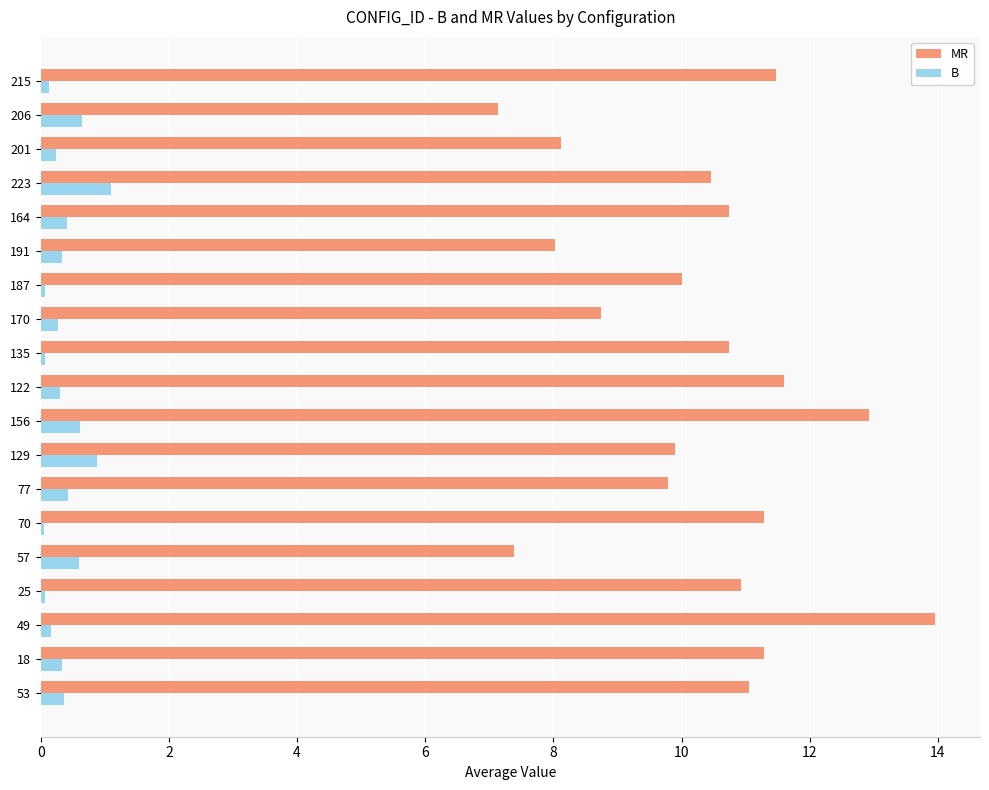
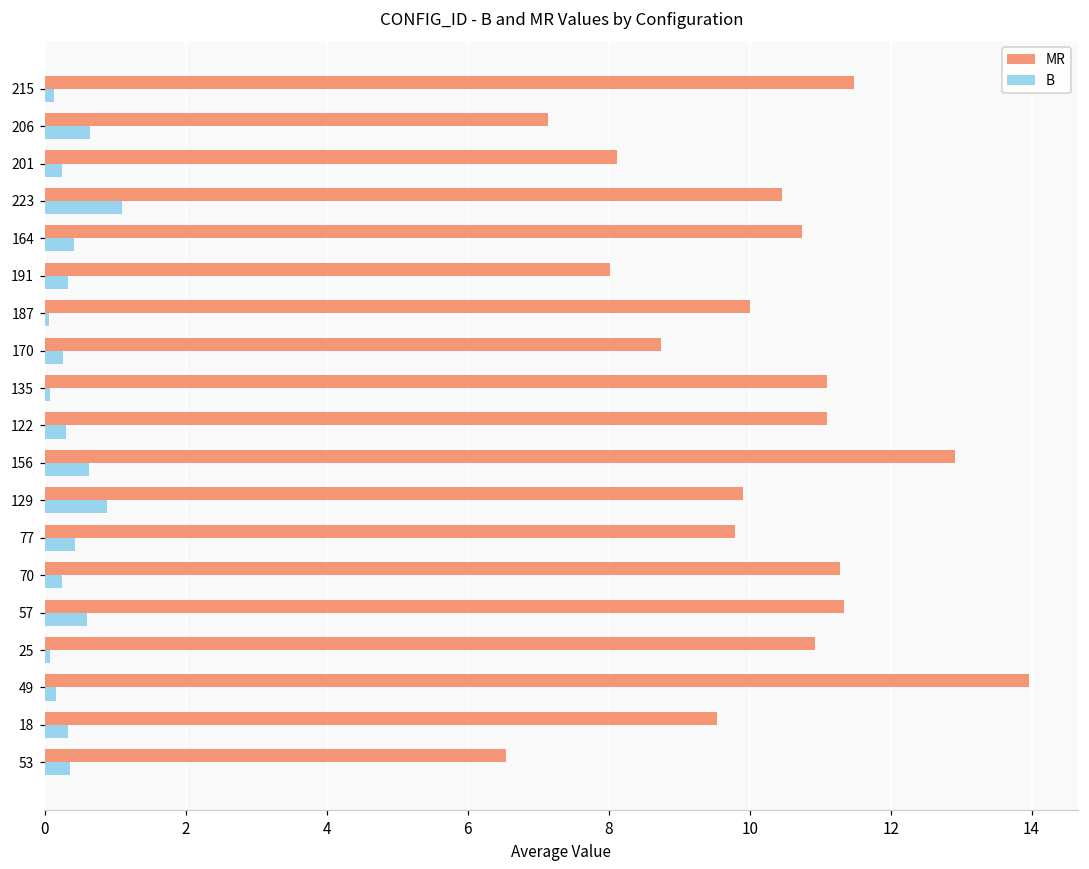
  {
    "MR": {
      "215": 11.5,
      "206": 7.1,
      "201": 8.1,
      "223": 10.5,
      "164": 10.7,
      "191": 8.0,
      "187": 10.0,
      "170": 8.7,
-     "135": 10.7,
-     "122": 11.6,
+     "135": 11.1,
+     "122": 11.1,
      "156": 12.9,
      "129": 9.9,
      "77": 9.8,
      "70": 11.3,
-     "57": 7.4,
+     "57": 11.3,
      "25": 10.9,
      "49": 14.0,
-     "18": 11.3,
-     "53": 11.1
+     "18": 9.5,
+     "53": 6.5
    },
    "B": {
      "215": 0.1,
      "206": 0.6,
      "201": 0.2,
      "223": 1.1,
      "164": 0.4,
      "191": 0.3,
      "187": 0.1,
      "170": 0.3,
      "135": 0.1,
      "122": 0.3,
      "156": 0.6,
      "129": 0.9,
      "77": 0.4,
-     "70": 0.1,
+     "70": 0.3,
      "57": 0.6,
      "25": 0.1,
      "49": 0.2,
      "18": 0.3,
      "53": 0.4
    }
  }
